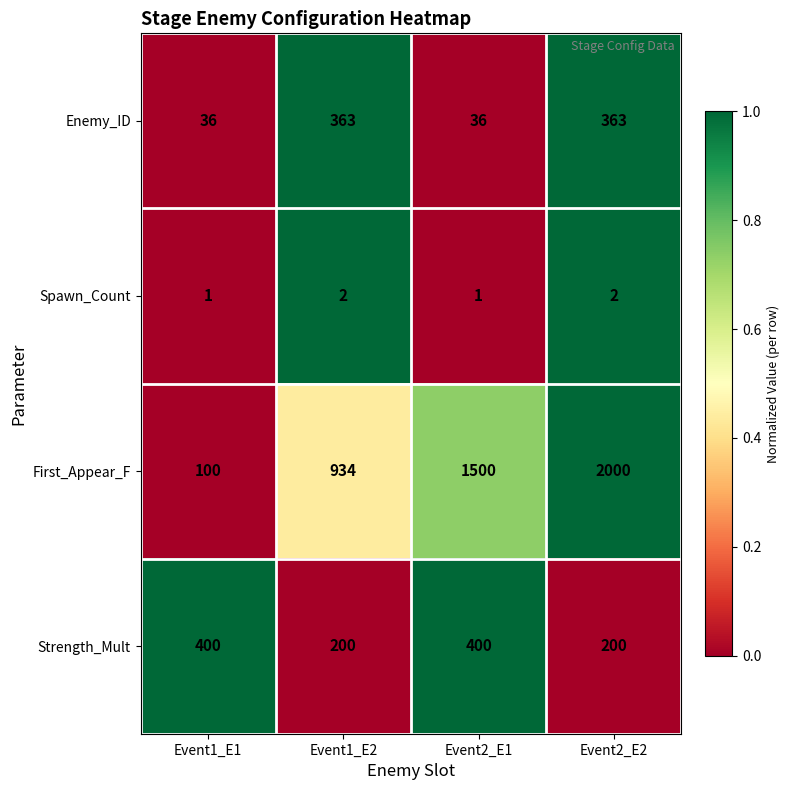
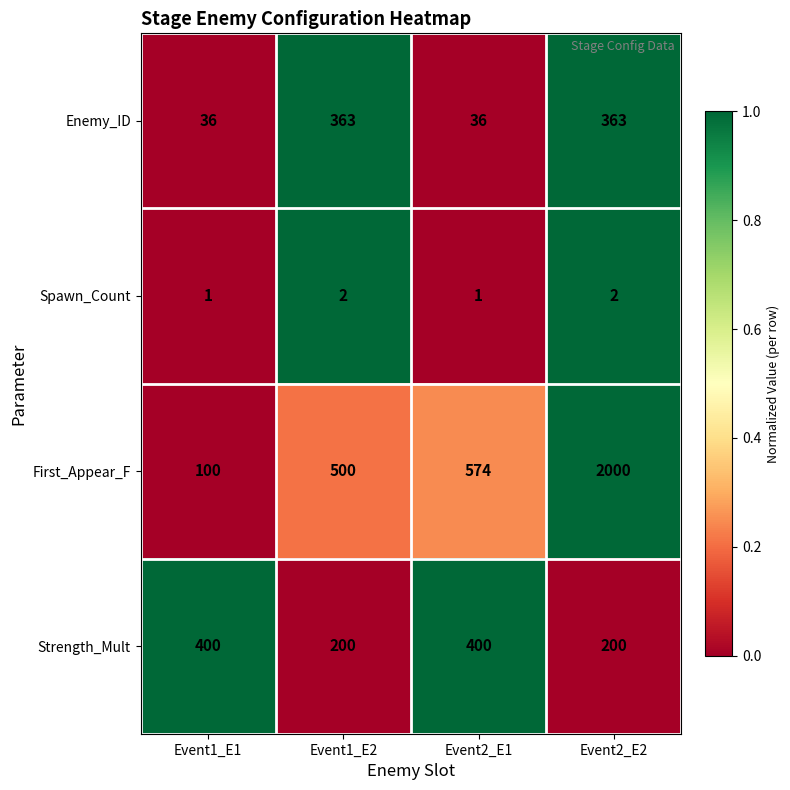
  {
    "Enemy_ID": {
      "Event1_E1": 36,
      "Event1_E2": 363,
      "Event2_E1": 36
    },
    "Spawn_Count": {
      "Event1_E1": 1,
      "Event1_E2": 2,
      "Event2_E1": 1,
      "Event2_E2": 2
    },
    "First_Appear_F": {
      "Event1_E1": 100,
-     "Event1_E2": 934,
-     "Event2_E1": 1500,
+     "Event1_E2": 500,
+     "Event2_E1": 574,
      "Event2_E2": 2000
    },
    "Strength_Mult": {
      "Event1_E1": 400,
      "Event1_E2": 200,
      "Event2_E1": 400,
      "Event2_E2": 200
    }
  }
